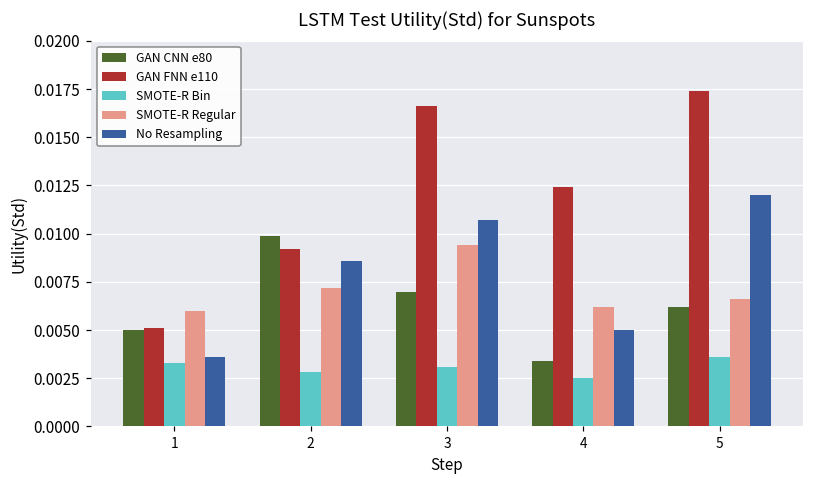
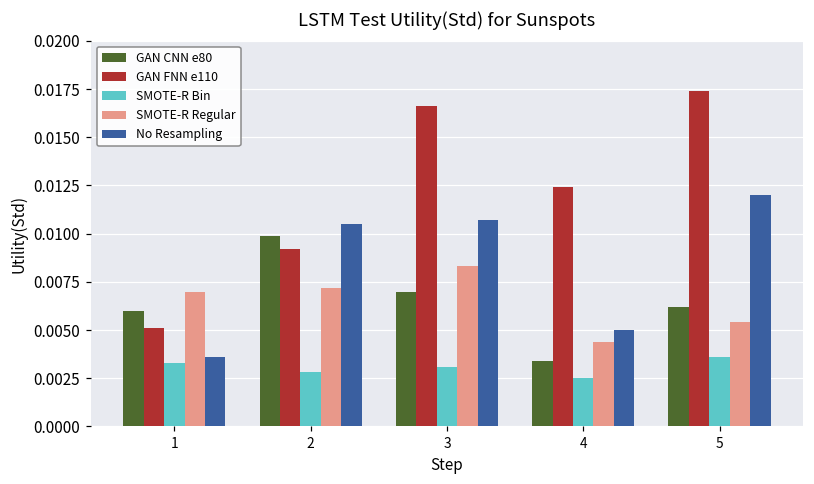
  {
    "GAN CNN e80": {
-     "1": 0.005,
+     "1": 0.006,
      "2": 0.010,
      "3": 0.007,
      "4": 0.0034,
      "5": 0.0062
    },
    "GAN FNN e110": {
      "1": 0.0051,
      "2": 0.0092,
      "3": 0.0166,
      "4": 0.0124,
      "5": 0.0174
    },
    "SMOTE-R Bin": {
      "1": 0.0033,
      "2": 0.0028,
      "3": 0.0031,
      "4": 0.0025,
      "5": 0.0036
    },
    "SMOTE-R Regular": {
-     "1": 0.006,
+     "1": 0.007,
      "2": 0.0072,
-     "3": 0.0094,
-     "4": 0.0062,
-     "5": 0.0066
+     "3": 0.0083,
+     "4": 0.0044,
+     "5": 0.0054
    },
    "No Resampling": {
      "1": 0.0036,
-     "2": 0.0086,
+     "2": 0.0105,
      "3": 0.0107,
      "4": 0.0050,
      "5": 0.0120
    }
  }
